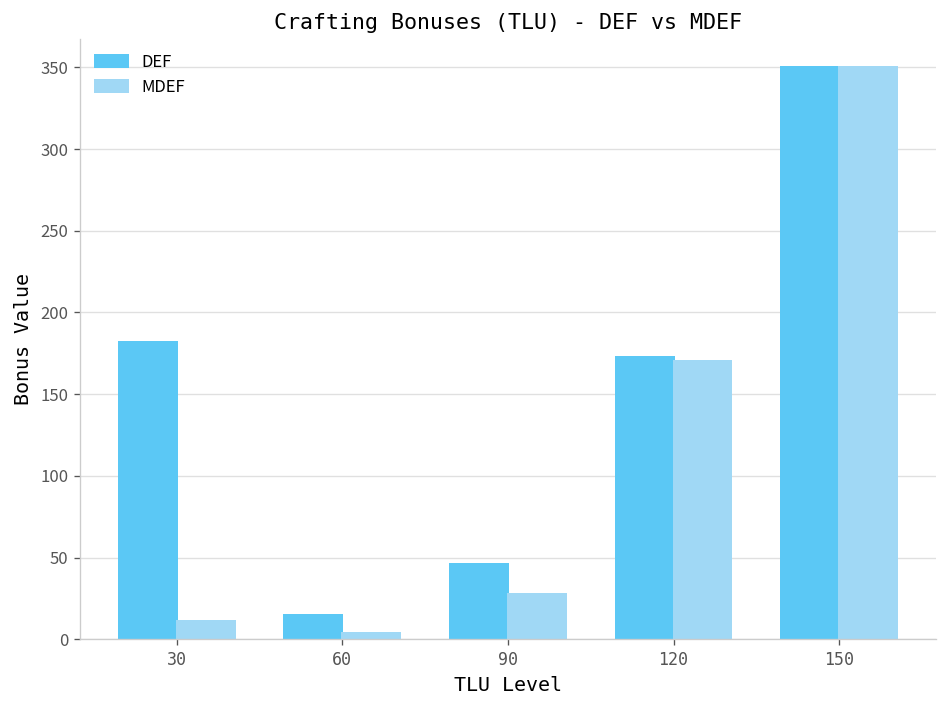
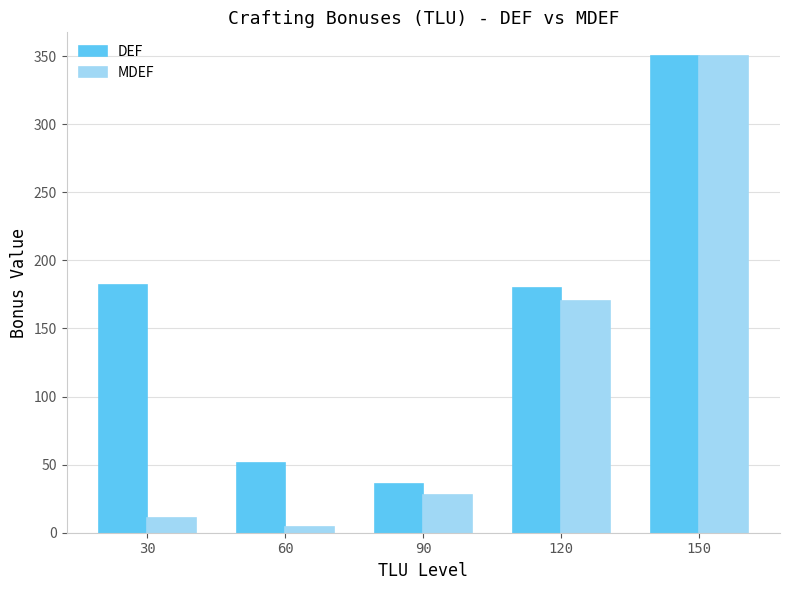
  {
    "DEF": {
      "30": 182,
-     "60": 15,
-     "90": 46,
-     "120": 173,
+     "60": 51,
+     "90": 36,
+     "120": 180,
      "150": 350
    },
    "MDEF": {
      "30": 11,
      "60": 4,
      "90": 28,
      "120": 170,
      "150": 350
    }
  }
